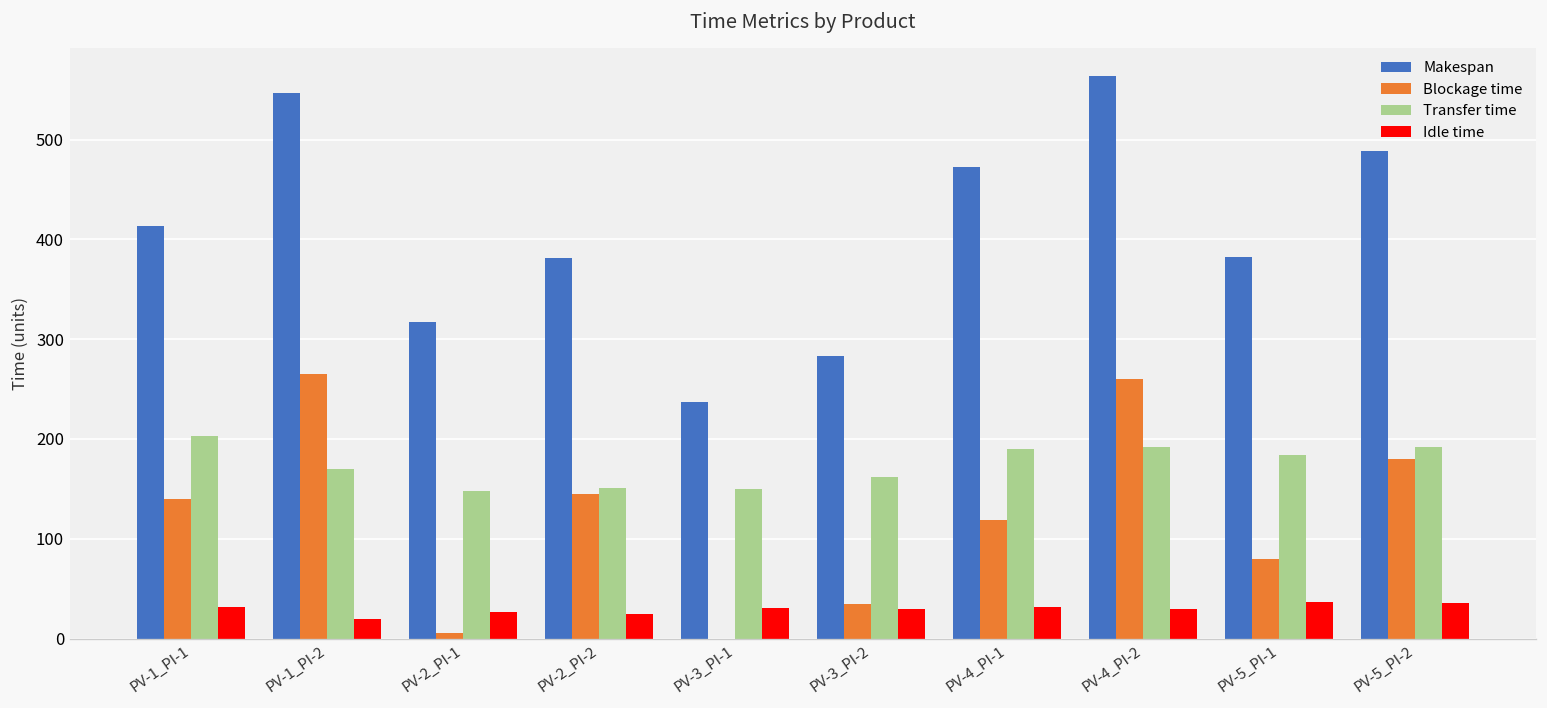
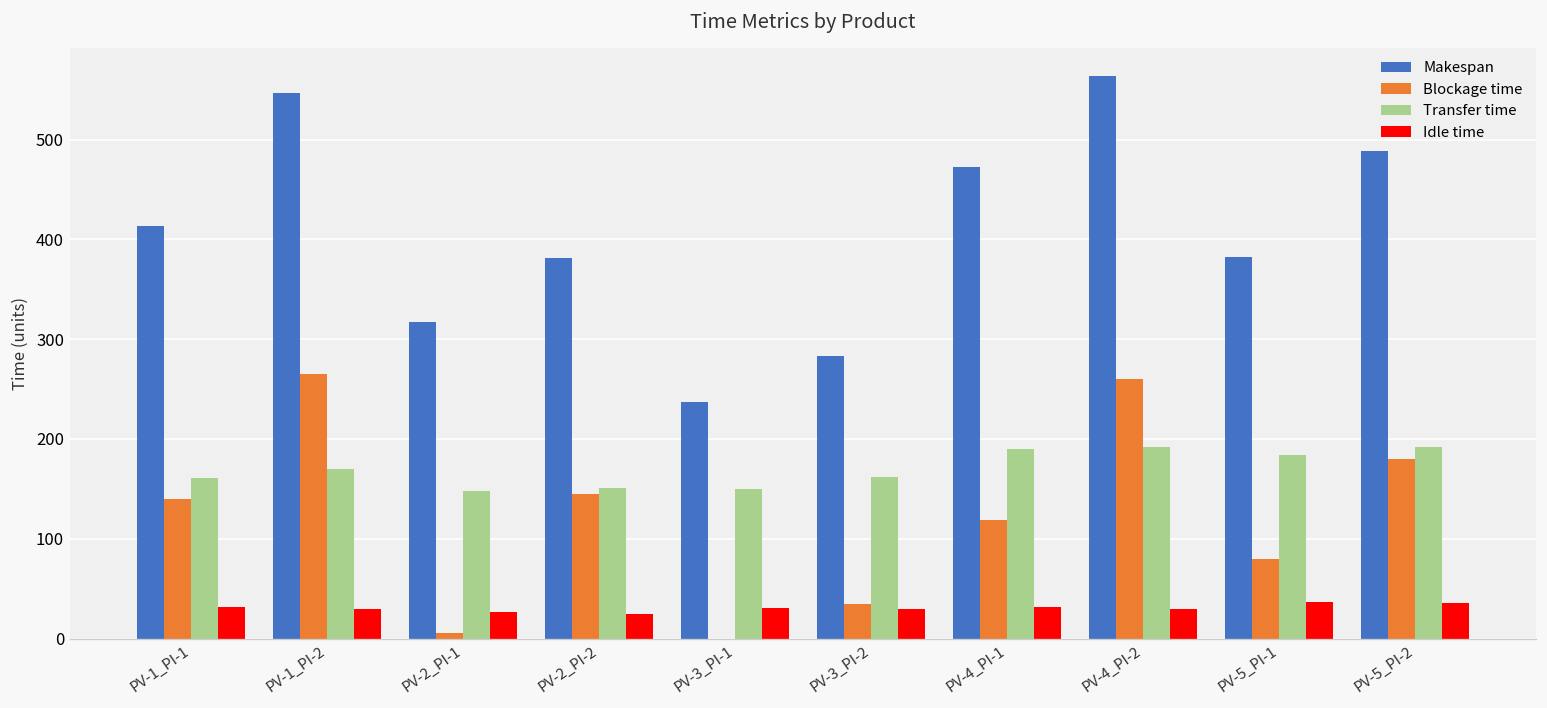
  {
    "Makespan": {
      "PV-1_PI-1": 410,
      "PV-1_PI-2": 550,
      "PV-2_PI-1": 320,
      "PV-2_PI-2": 380,
      "PV-3_PI-1": 240,
      "PV-3_PI-2": 280,
      "PV-4_PI-1": 470,
      "PV-4_PI-2": 560,
      "PV-5_PI-1": 380,
      "PV-5_PI-2": 490
    },
    "Blockage time": {
      "PV-1_PI-1": 140,
      "PV-1_PI-2": 270,
      "PV-2_PI-1": 10,
      "PV-2_PI-2": 150,
      "PV-3_PI-1": 0,
      "PV-3_PI-2": 40,
      "PV-4_PI-1": 120,
      "PV-4_PI-2": 260,
      "PV-5_PI-1": 80,
      "PV-5_PI-2": 180
    },
    "Transfer time": {
-     "PV-1_PI-1": 200,
+     "PV-1_PI-1": 160,
      "PV-1_PI-2": 170,
      "PV-2_PI-1": 150,
      "PV-2_PI-2": 150,
      "PV-3_PI-1": 150,
      "PV-3_PI-2": 160,
      "PV-4_PI-1": 190,
      "PV-4_PI-2": 190,
      "PV-5_PI-1": 180,
      "PV-5_PI-2": 190
    },
    "Idle time": {
      "PV-1_PI-1": 30,
-     "PV-1_PI-2": 20,
+     "PV-1_PI-2": 30,
      "PV-2_PI-1": 30,
      "PV-2_PI-2": 30,
      "PV-3_PI-1": 30,
      "PV-3_PI-2": 30,
      "PV-4_PI-1": 30,
      "PV-4_PI-2": 30,
      "PV-5_PI-1": 40,
      "PV-5_PI-2": 40
    }
  }
